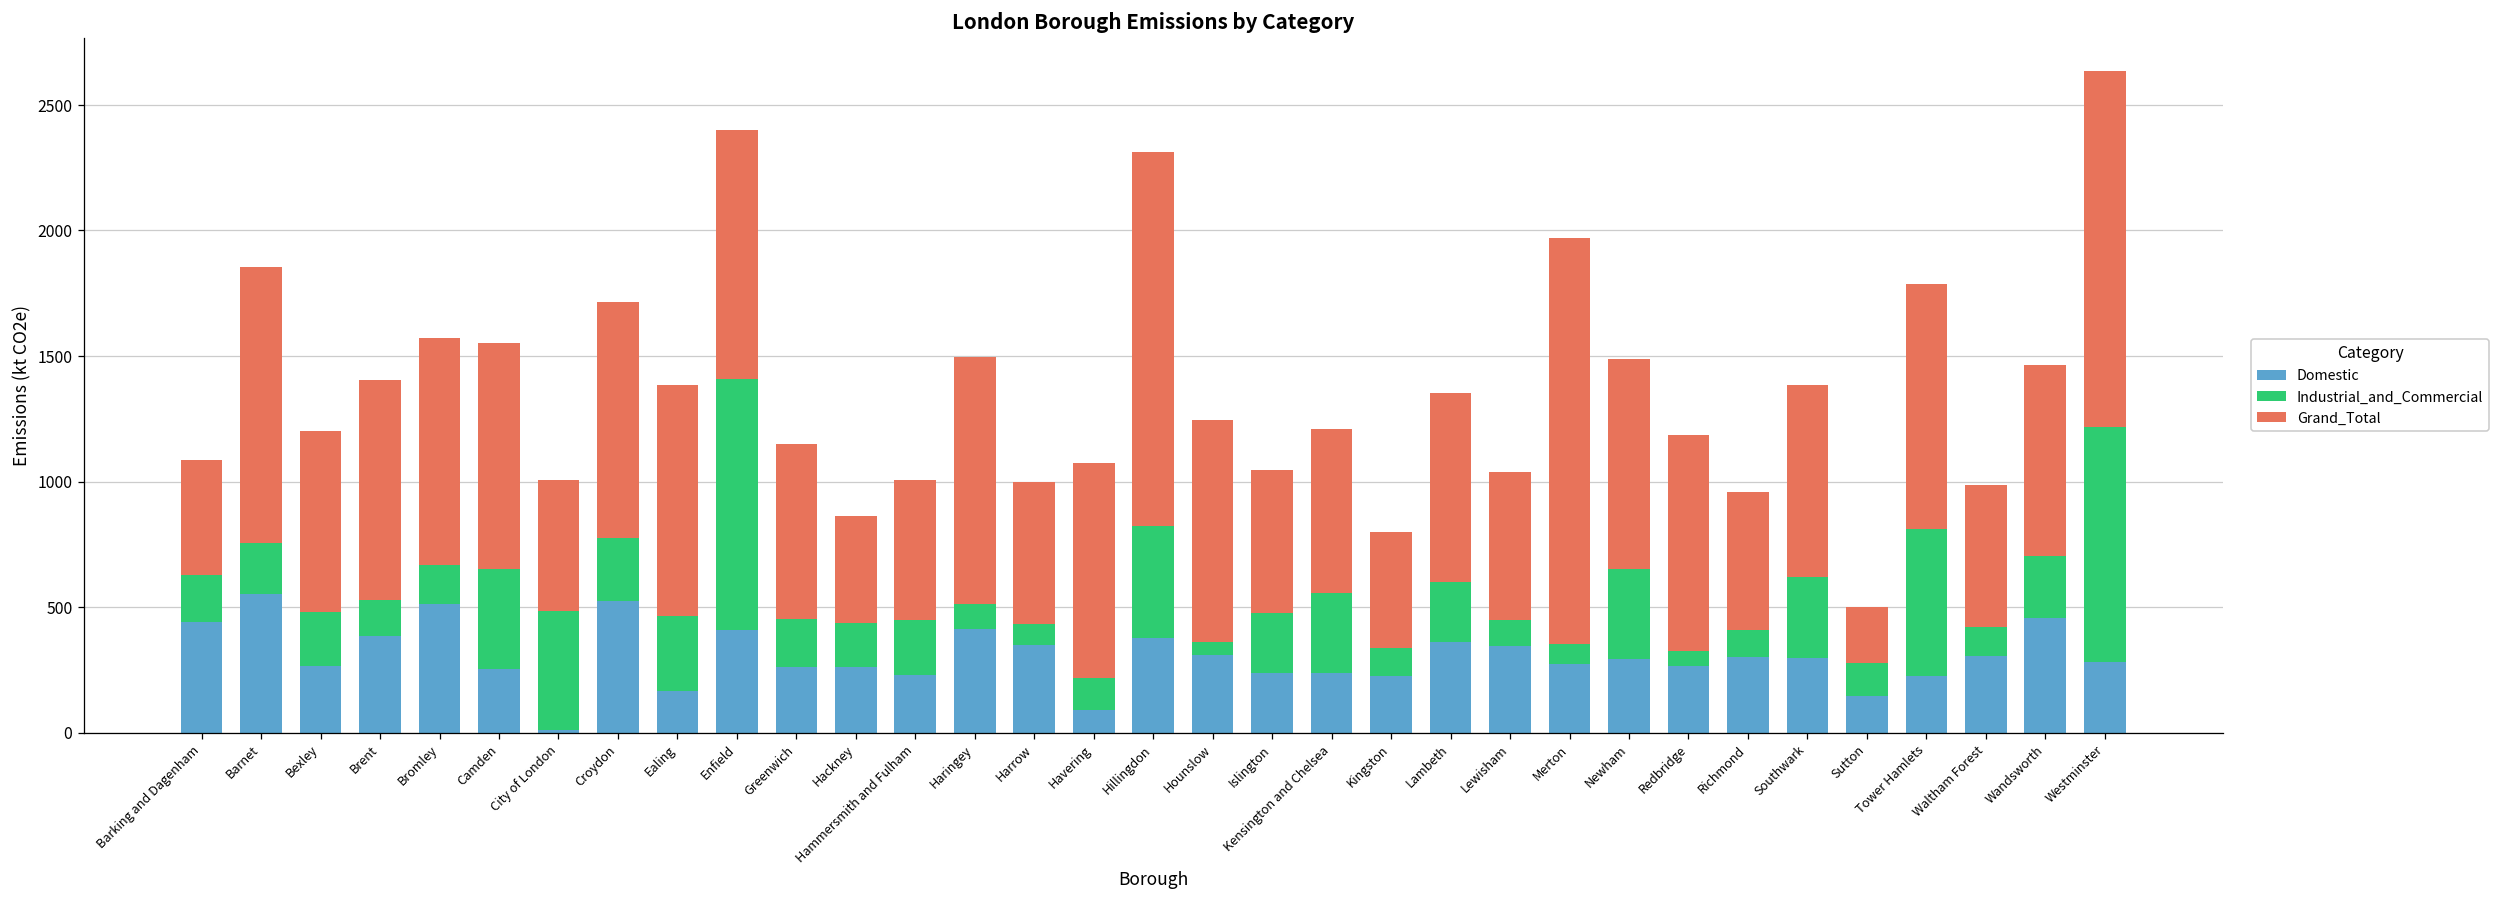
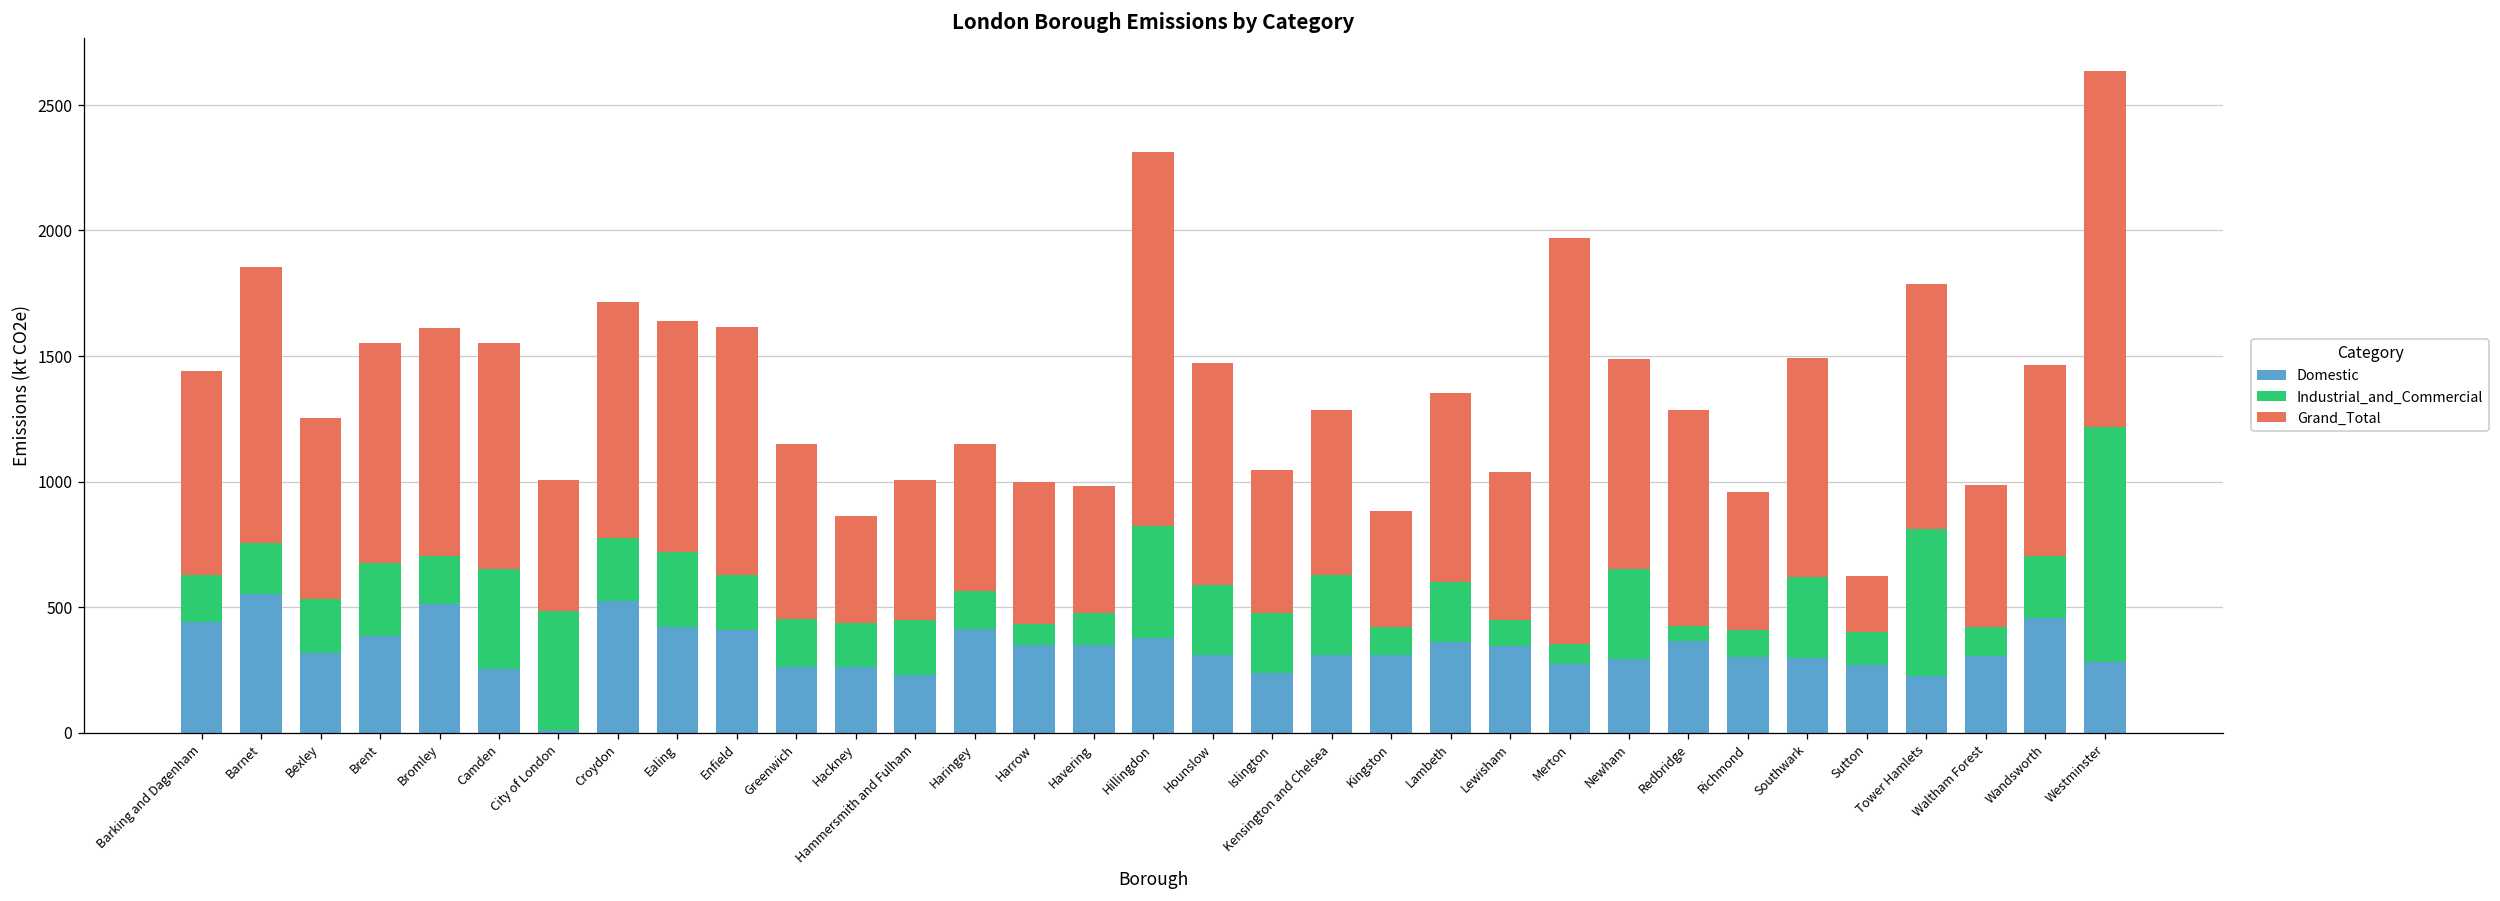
  {
    "Domestic": {
      "Barking and Dagenham": 440,
      "Barnet": 550,
-     "Bexley": 260,
+     "Bexley": 320,
      "Brent": 380,
      "Bromley": 510,
      "Camden": 250,
      "Croydon": 530,
-     "Ealing": 170,
+     "Ealing": 420,
      "Enfield": 410,
      "Greenwich": 260,
      "Hackney": 260,
      "Hammersmith and Fulham": 230,
      "Haringey": 410,
      "Harrow": 350,
-     "Havering": 90,
+     "Havering": 350,
      "Hillingdon": 380,
      "Hounslow": 310,
      "Islington": 240,
-     "Kensington and Chelsea": 240,
-     "Kingston": 230,
+     "Kensington and Chelsea": 310,
+     "Kingston": 310,
      "Lambeth": 360,
      "Lewisham": 340,
      "Merton": 270,
      "Newham": 290,
-     "Redbridge": 270,
+     "Redbridge": 370,
      "Richmond": 300,
      "Southwark": 300,
-     "Sutton": 150,
+     "Sutton": 270,
      "Tower Hamlets": 230,
      "Waltham Forest": 300,
      "Wandsworth": 460,
      "Westminster": 280
    },
    "Industrial_and_Commercial": {
      "Barking and Dagenham": 180,
      "Barnet": 200,
      "Bexley": 220,
-     "Brent": 140,
-     "Bromley": 150,
+     "Brent": 290,
+     "Bromley": 190,
      "Camden": 400,
      "City of London": 470,
      "Croydon": 250,
      "Ealing": 300,
-     "Enfield": 1000,
+     "Enfield": 220,
      "Greenwich": 190,
      "Hackney": 170,
      "Hammersmith and Fulham": 220,
-     "Haringey": 100,
+     "Haringey": 150,
      "Harrow": 80,
      "Havering": 130,
      "Hillingdon": 450,
-     "Hounslow": 50,
+     "Hounslow": 280,
      "Islington": 240,
      "Kensington and Chelsea": 320,
      "Kingston": 110,
      "Lambeth": 240,
      "Lewisham": 100,
      "Merton": 80,
      "Newham": 360,
      "Redbridge": 60,
      "Richmond": 110,
      "Southwark": 320,
      "Sutton": 130,
      "Tower Hamlets": 580,
      "Waltham Forest": 120,
      "Wandsworth": 250,
      "Westminster": 940
    },
    "Grand_Total": {
-     "Barking and Dagenham": 460,
+     "Barking and Dagenham": 820,
      "Barnet": 1100,
      "Bexley": 720,
      "Brent": 880,
      "Bromley": 910,
      "Camden": 900,
      "City of London": 520,
      "Croydon": 940,
      "Ealing": 920,
      "Enfield": 990,
      "Greenwich": 700,
      "Hackney": 430,
      "Hammersmith and Fulham": 560,
-     "Haringey": 980,
+     "Haringey": 590,
      "Harrow": 570,
-     "Havering": 860,
+     "Havering": 510,
      "Hillingdon": 1490,
      "Hounslow": 880,
      "Islington": 570,
      "Kensington and Chelsea": 660,
      "Kingston": 460,
      "Lambeth": 750,
      "Lewisham": 590,
      "Merton": 1620,
      "Newham": 840,
      "Redbridge": 860,
      "Richmond": 550,
-     "Southwark": 770,
+     "Southwark": 870,
      "Sutton": 220,
      "Tower Hamlets": 970,
      "Waltham Forest": 570,
      "Wandsworth": 760,
      "Westminster": 1420
    }
  }
